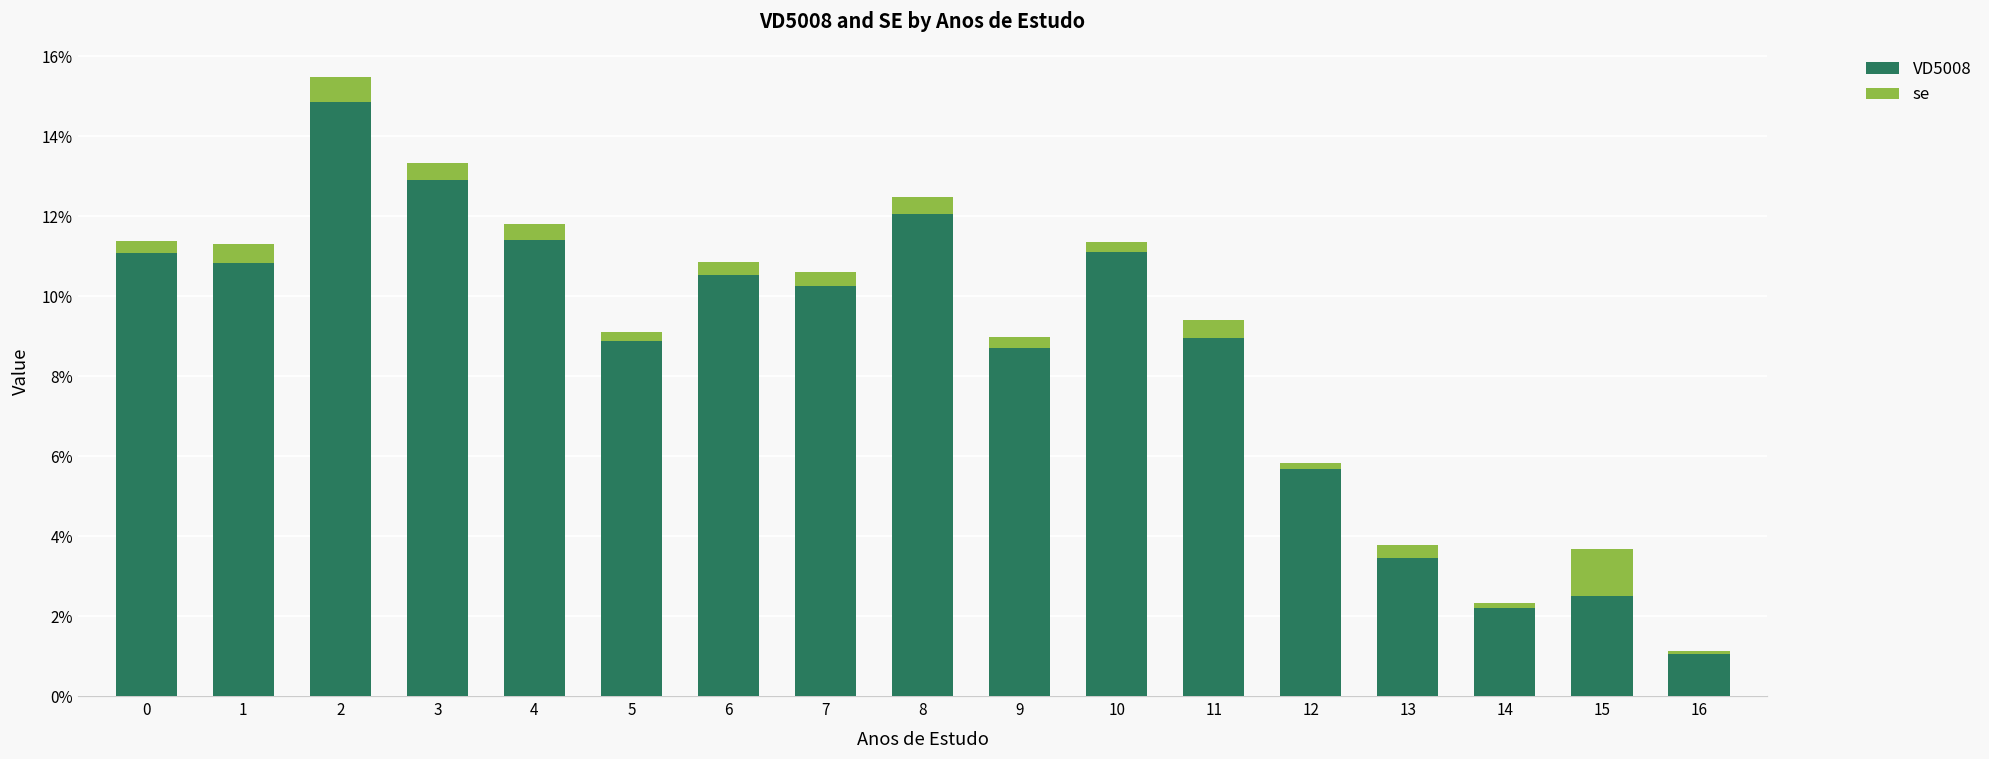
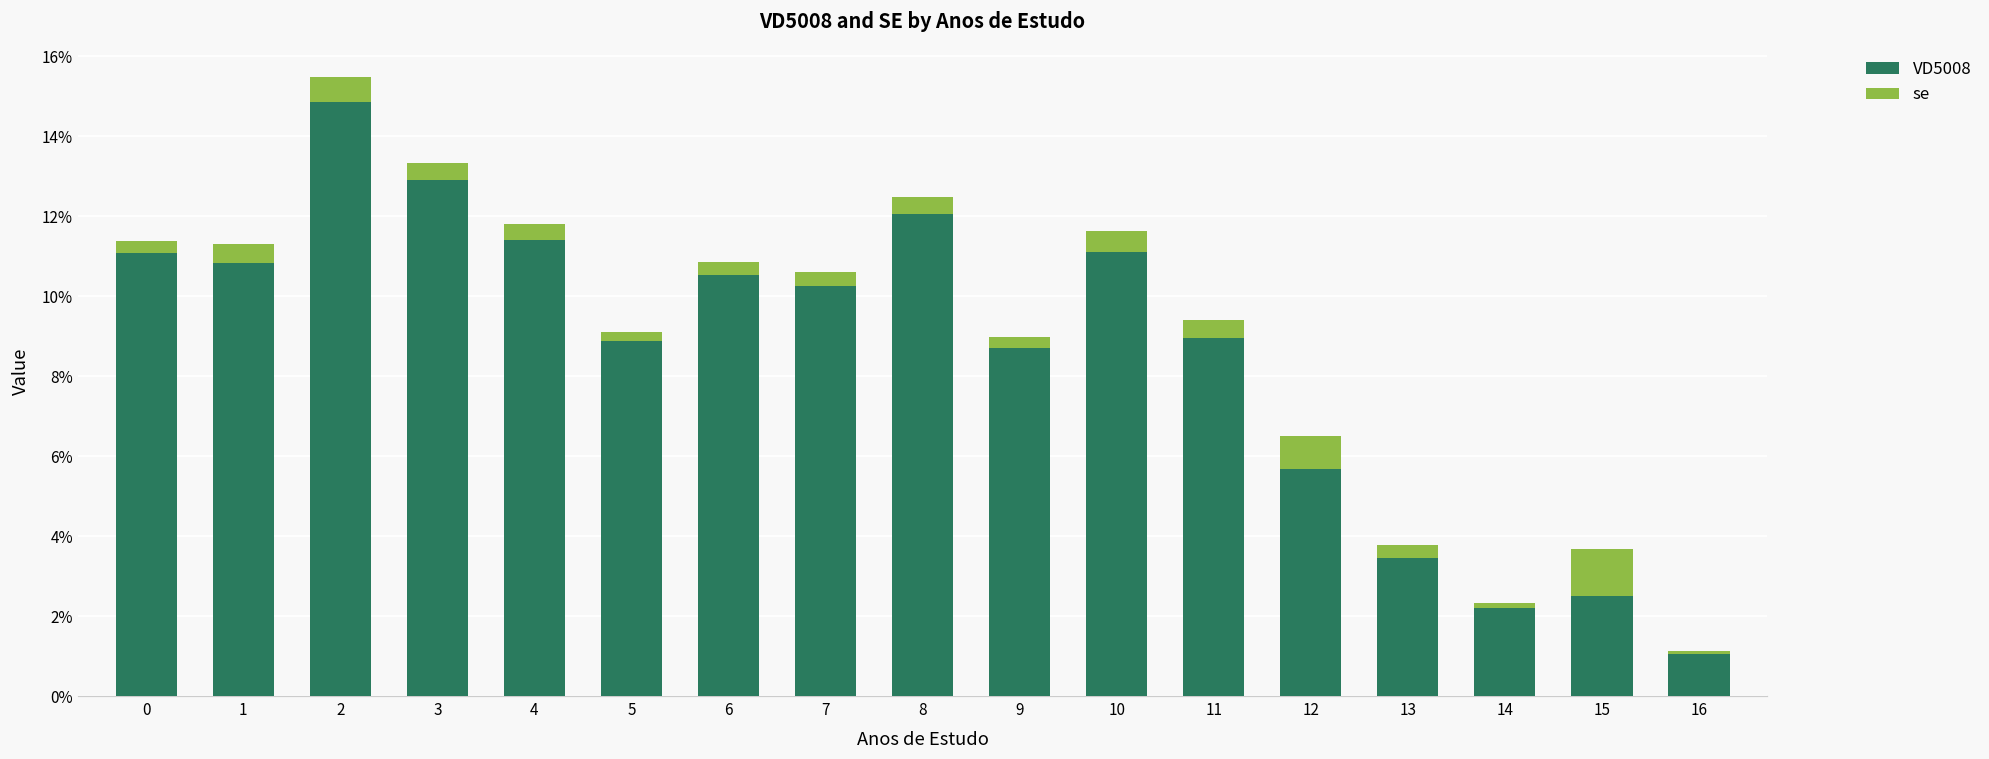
  {
    "VD5008": {
      "0": "11.1%",
      "1": "10.8%",
      "2": "14.9%",
      "3": "12.9%",
      "4": "11.4%",
      "5": "8.9%",
      "6": "10.5%",
      "7": "10.2%",
      "8": "12.0%",
      "9": "8.7%",
      "10": "11.1%",
      "11": "9.0%",
      "12": "5.7%",
      "13": "3.4%",
      "14": "2.2%",
      "15": "2.5%",
      "16": "1.0%"
    },
    "se": {
      "0": "0.3%",
      "1": "0.5%",
      "2": "0.6%",
      "3": "0.4%",
      "4": "0.4%",
      "5": "0.2%",
      "6": "0.3%",
      "7": "0.4%",
      "8": "0.4%",
      "9": "0.3%",
-     "10": "0.3%",
+     "10": "0.5%",
      "11": "0.5%",
-     "12": "0.2%",
+     "12": "0.8%",
      "13": "0.3%",
      "14": "0.1%",
      "15": "1.2%",
      "16": "0.1%"
    }
  }
